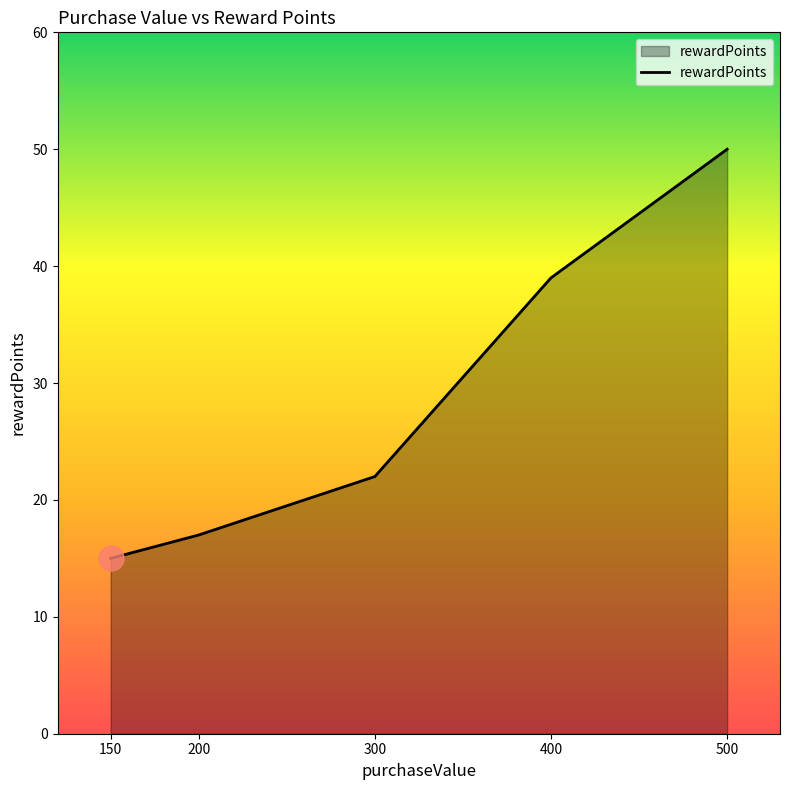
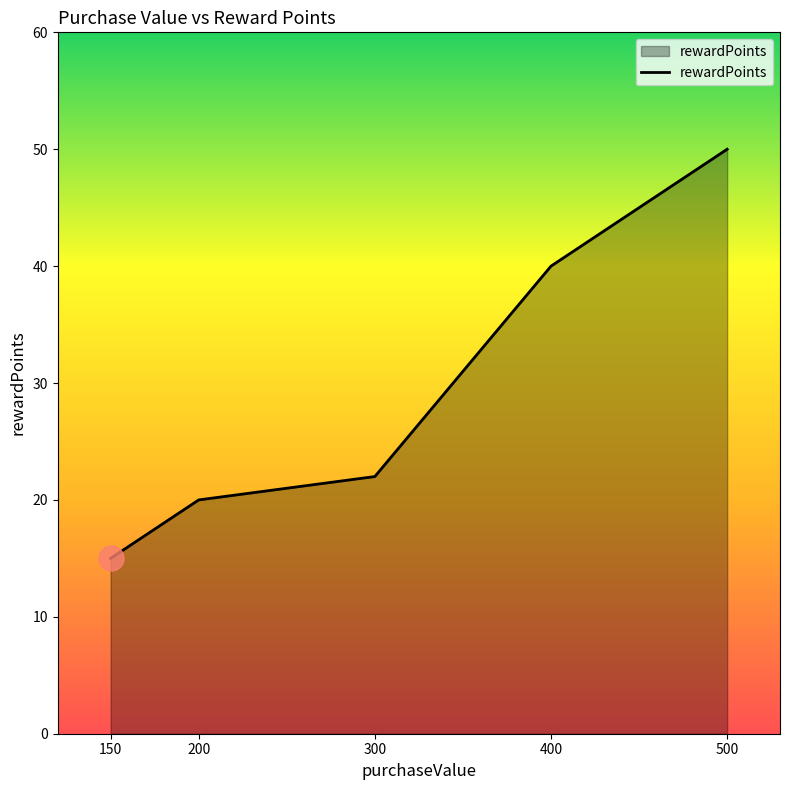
  {
    "rewardPoints": {
-     "200": 17,
+     "200": 20,
      "300": 22,
-     "400": 39,
+     "400": 40,
      "500": 50
    }
  }
